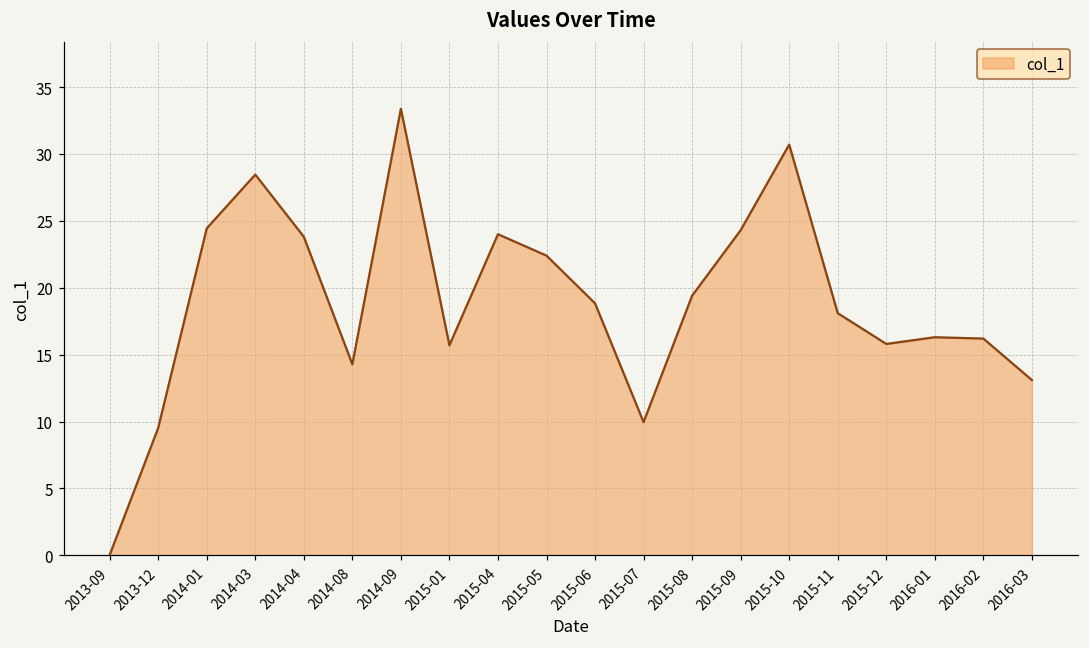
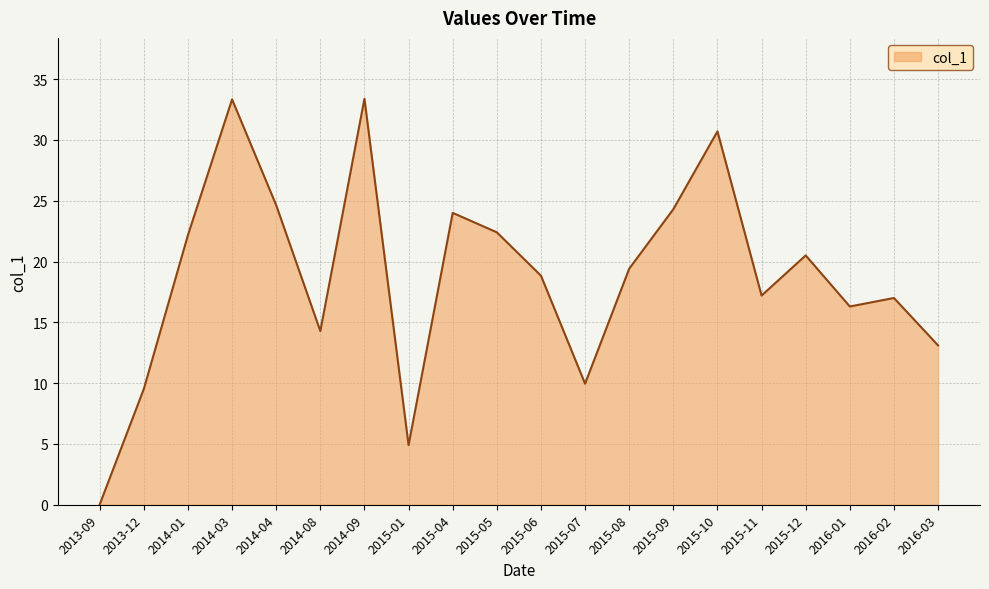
  {
    "2013-09": 0.0,
    "2013-12": 9.5,
-   "2014-01": 24.4,
-   "2014-03": 28.5,
-   "2014-04": 23.8,
+   "2014-01": 22.2,
+   "2014-03": 33.3,
+   "2014-04": 24.6,
    "2014-08": 14.3,
    "2014-09": 33.4,
-   "2015-01": 15.7,
+   "2015-01": 4.9,
    "2015-04": 24.0,
    "2015-05": 22.4,
    "2015-06": 18.8,
    "2015-07": 10.0,
    "2015-08": 19.4,
    "2015-09": 24.3,
    "2015-10": 30.7,
-   "2015-11": 18.1,
-   "2015-12": 15.8,
+   "2015-11": 17.2,
+   "2015-12": 20.5,
    "2016-01": 16.3,
-   "2016-02": 16.2,
+   "2016-02": 17.0,
    "2016-03": 13.1
  }
